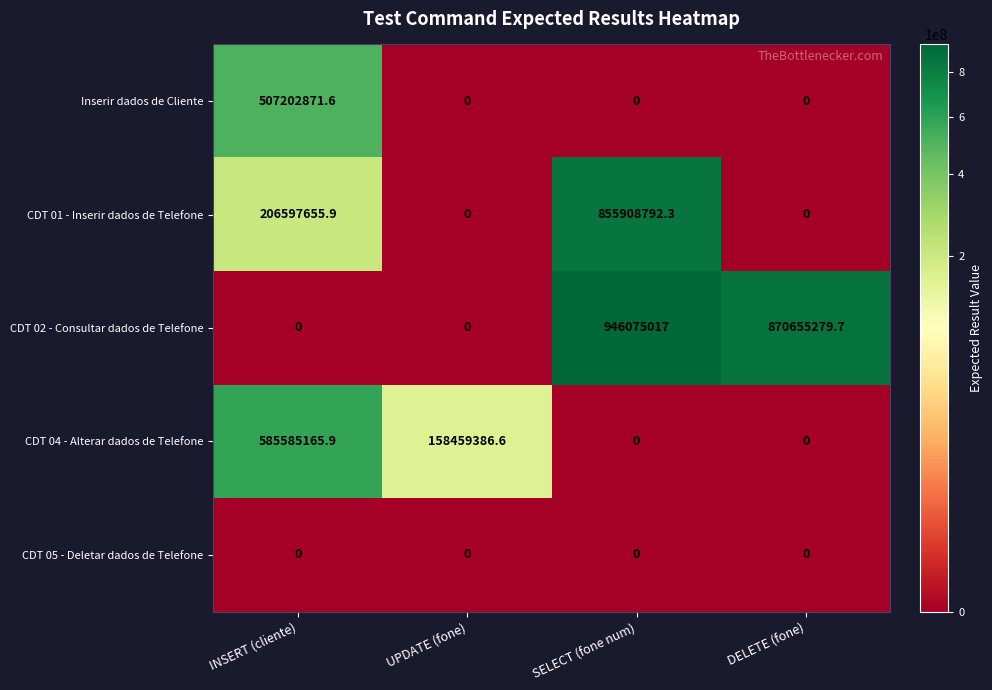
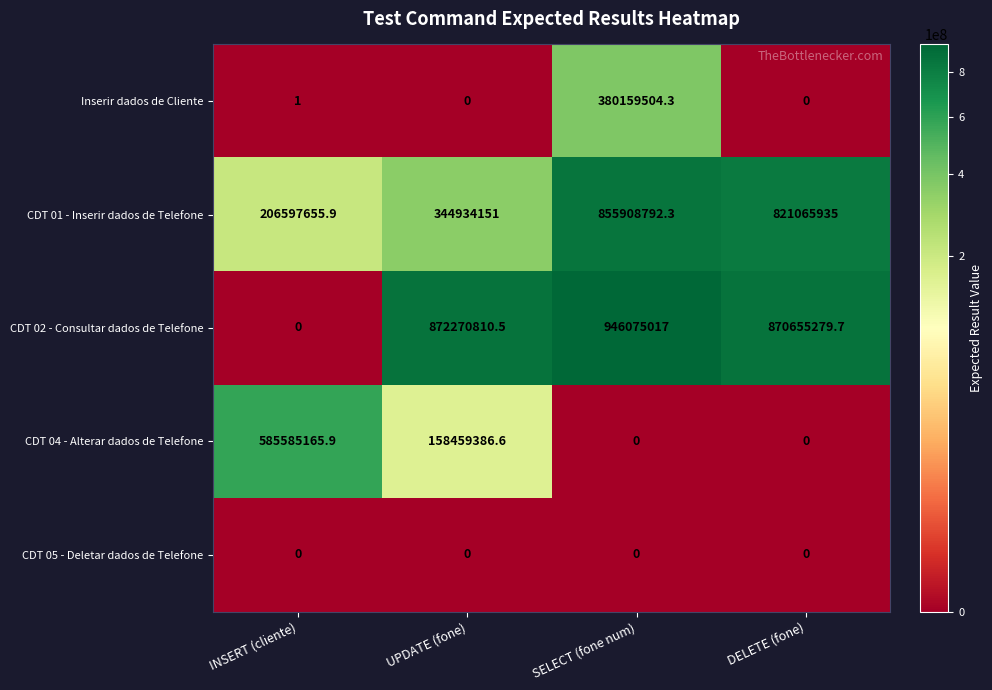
  {
    "Inserir dados de Cliente": {
-     "INSERT (cliente)": 507202871.6,
+     "INSERT (cliente)": 1,
      "UPDATE (fone)": 0,
-     "SELECT (fone num)": 0
+     "SELECT (fone num)": 380159504.3
    },
    "CDT 01 - Inserir dados de Telefone": {
      "INSERT (cliente)": 206597655.9,
-     "UPDATE (fone)": 0,
+     "UPDATE (fone)": 344934151,
      "SELECT (fone num)": 855908792.3,
-     "DELETE (fone)": 0
+     "DELETE (fone)": 821065935
    },
    "CDT 02 - Consultar dados de Telefone": {
      "INSERT (cliente)": 0,
-     "UPDATE (fone)": 0,
+     "UPDATE (fone)": 872270810.5,
      "SELECT (fone num)": 946075017,
      "DELETE (fone)": 870655279.7
    },
    "CDT 04 - Alterar dados de Telefone": {
      "INSERT (cliente)": 585585165.9,
      "UPDATE (fone)": 158459386.6,
      "SELECT (fone num)": 0,
      "DELETE (fone)": 0
    },
    "CDT 05 - Deletar dados de Telefone": {
      "INSERT (cliente)": 0,
      "UPDATE (fone)": 0,
      "SELECT (fone num)": 0,
      "DELETE (fone)": 0
    }
  }
